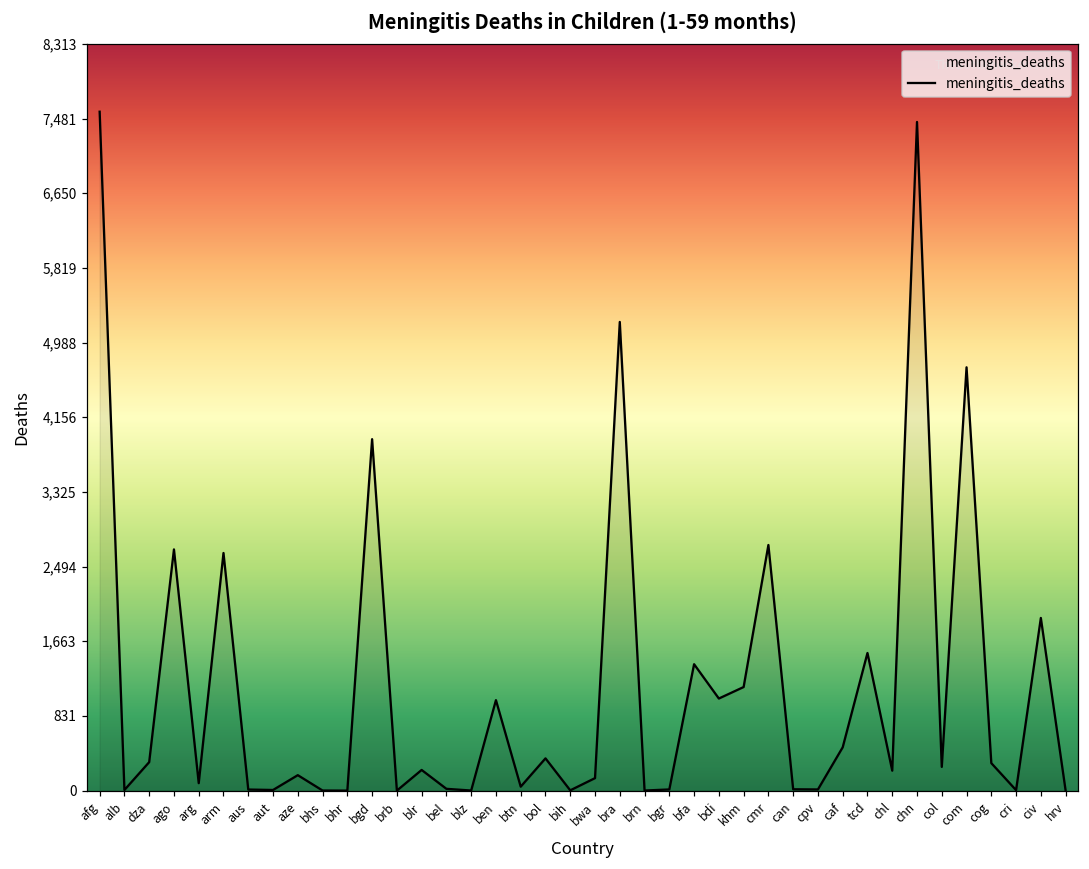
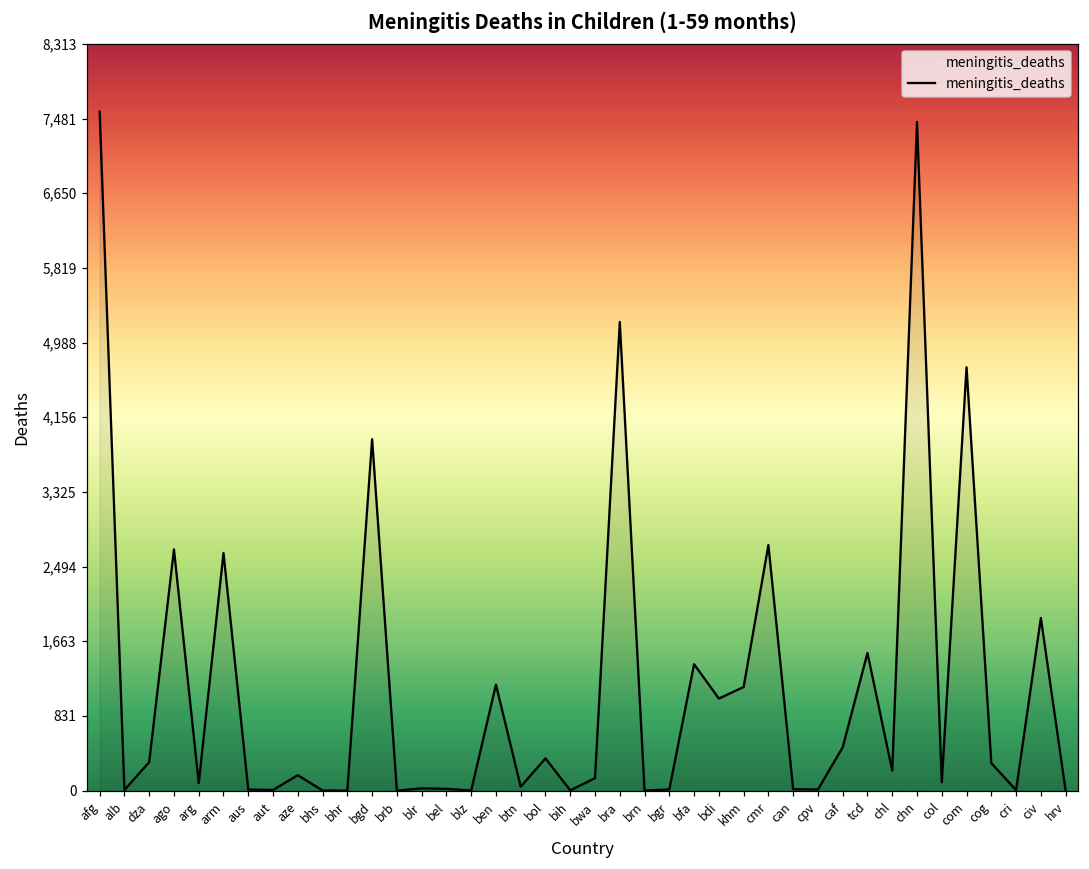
  {
    "afg": "7,600",
    "alb": "0",
    "dza": "300",
    "ago": "2,700",
    "arg": "100",
    "arm": "2,600",
    "aus": "0",
    "aut": "0",
    "aze": "200",
    "bhs": "0",
    "bhr": "0",
    "bgd": "3,900",
    "brb": "0",
-   "blr": "200",
+   "blr": "0",
    "bel": "0",
    "blz": "0",
-   "ben": "1,000",
+   "ben": "1,200",
    "btn": "0",
    "bol": "400",
    "bih": "0",
    "bwa": "100",
    "bra": "5,200",
    "brn": "0",
    "bgr": "0",
    "bfa": "1,400",
    "bdi": "1,000",
    "khm": "1,200",
    "cmr": "2,700",
    "can": "0",
    "cpv": "0",
    "caf": "500",
    "tcd": "1,500",
    "chl": "200",
    "chn": "7,400",
-   "col": "300",
+   "col": "100",
    "com": "4,700",
    "cog": "300",
    "cri": "0",
    "civ": "1,900",
    "hrv": "0"
  }
